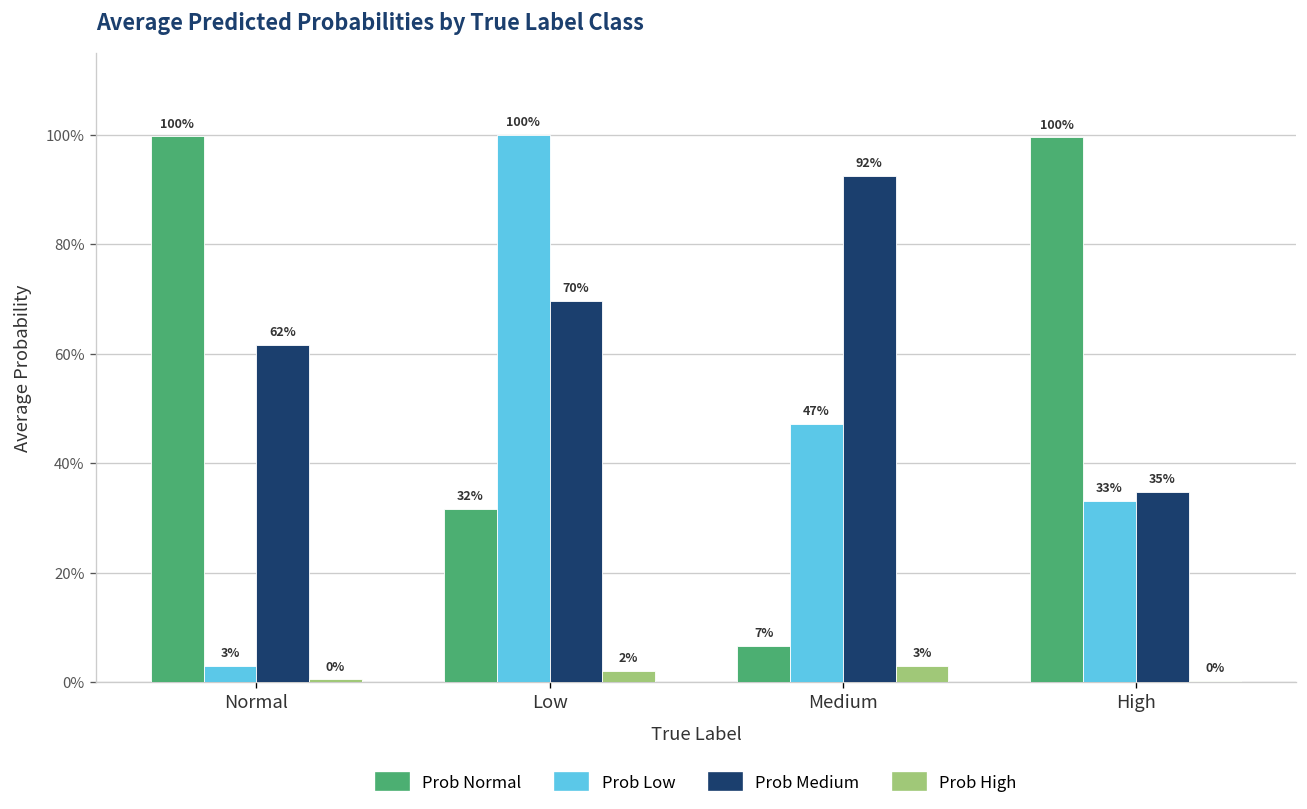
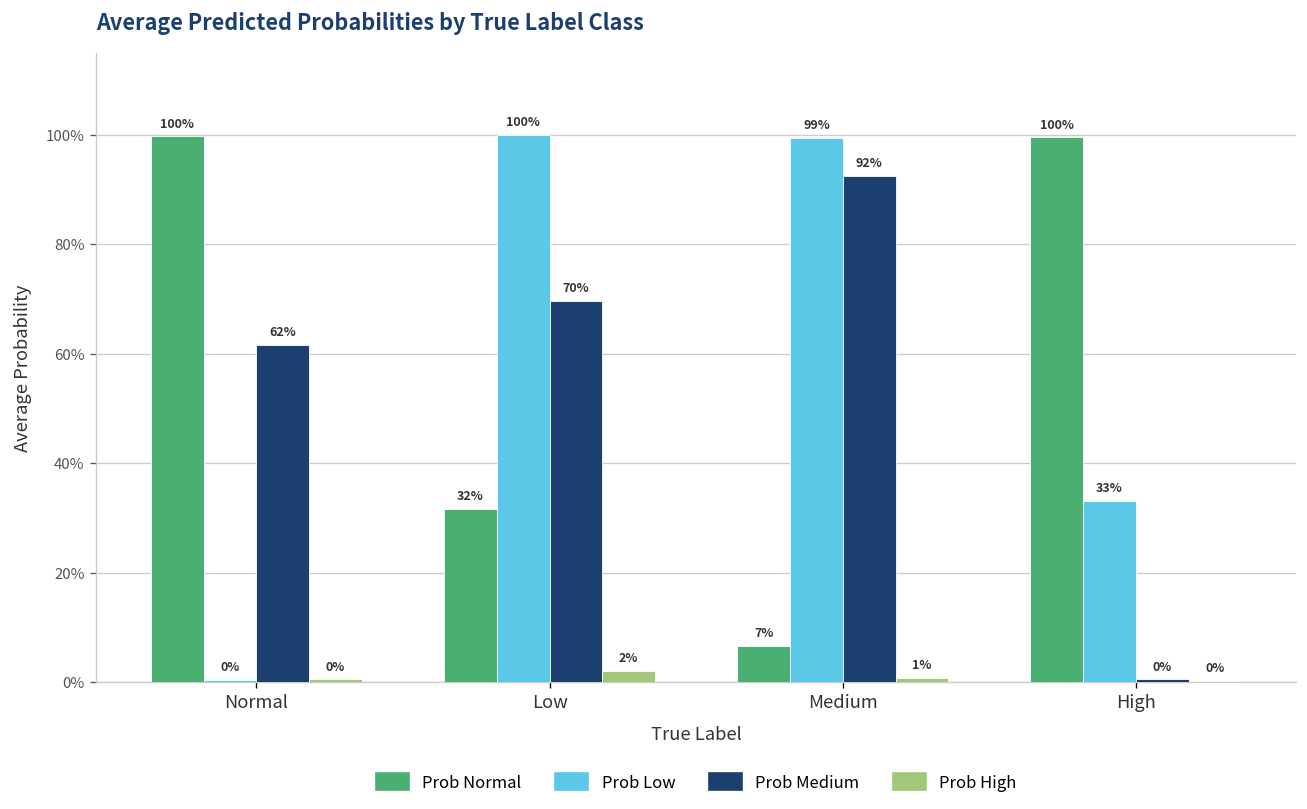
  {
    "Prob Normal": {
      "Normal": "100%",
      "Low": "32%",
      "Medium": "7%",
      "High": "100%"
    },
    "Prob Low": {
-     "Normal": "3%",
+     "Normal": "0%",
      "Low": "100%",
-     "Medium": "47%",
+     "Medium": "99%",
      "High": "33%"
    },
    "Prob Medium": {
      "Normal": "62%",
      "Low": "70%",
      "Medium": "92%",
-     "High": "35%"
+     "High": "0%"
    },
    "Prob High": {
      "Normal": "0%",
      "Low": "2%",
-     "Medium": "3%",
+     "Medium": "1%",
      "High": "0%"
    }
  }
